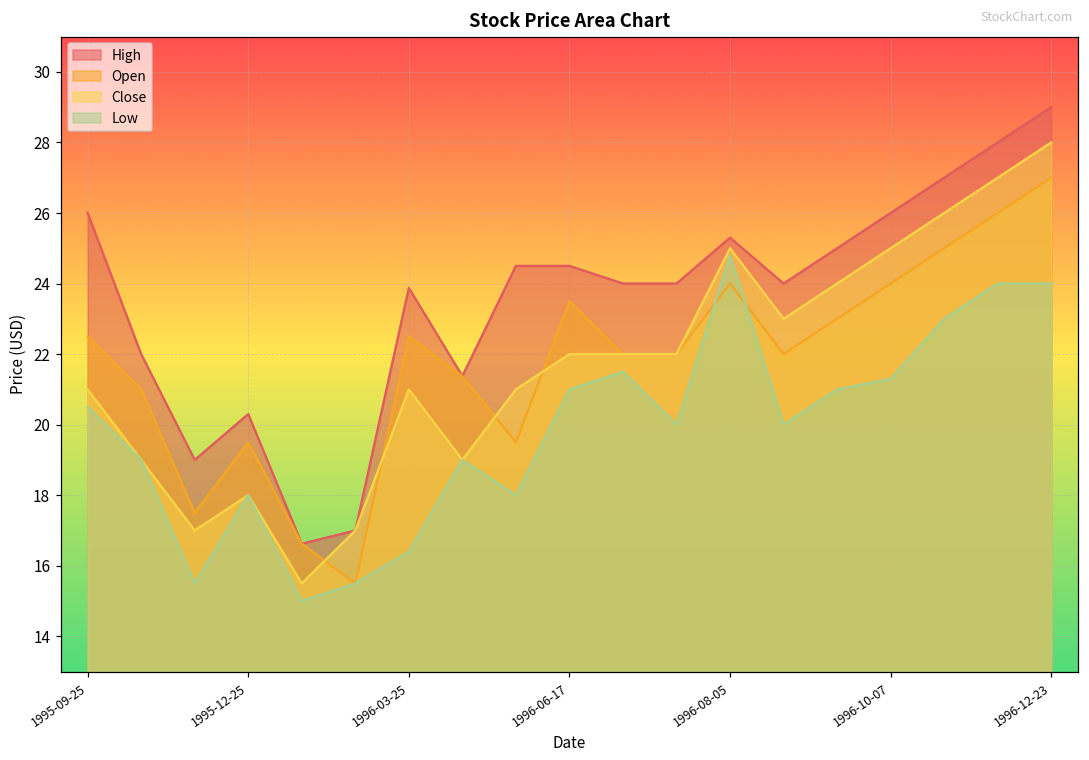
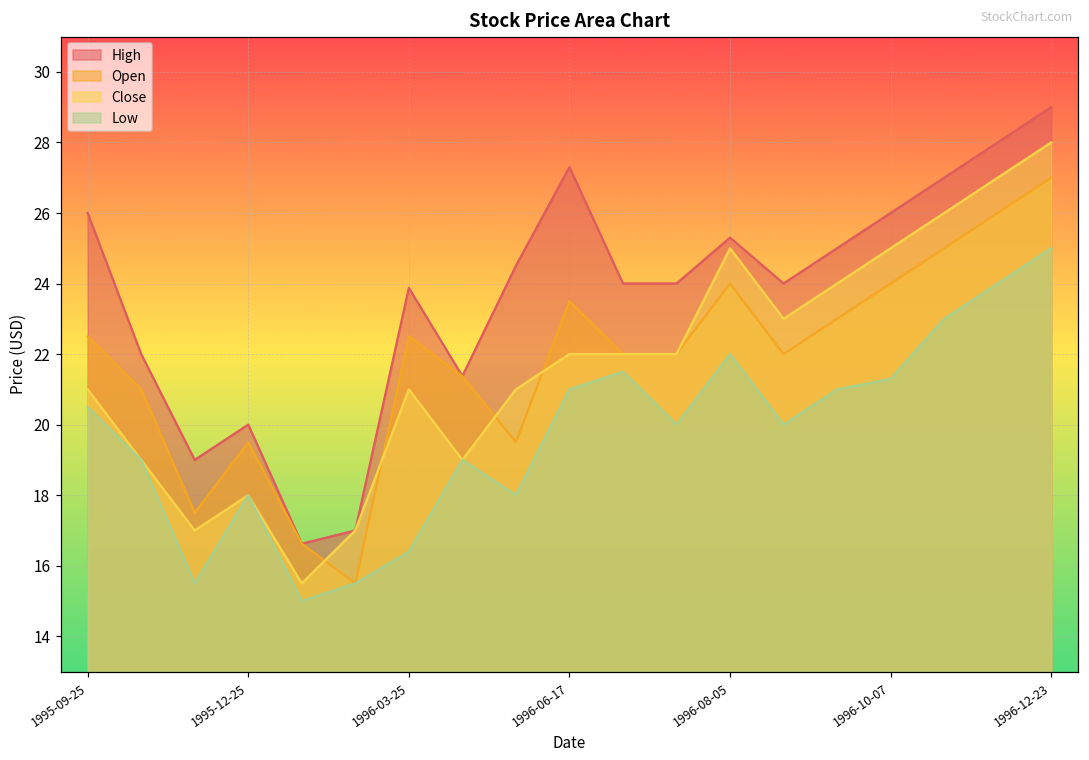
  {
    "High": {
      "1995-09-25": 26.0,
-     "1995-12-25": 20.3,
+     "1995-12-25": 20.0,
      "1996-03-25": 23.9,
-     "1996-06-17": 24.5,
+     "1996-06-17": 27.3,
      "1996-08-05": 25.3,
      "1996-10-07": 26.0,
      "1996-12-23": 29.0
    },
    "Low": {
      "1995-09-25": 20.5,
      "1996-03-25": 16.4,
      "1996-06-17": 21.0,
-     "1996-08-05": 24.8,
+     "1996-08-05": 22.0,
      "1996-10-07": 21.3,
-     "1996-12-23": 24
+     "1996-12-23": 25
    }
  }
